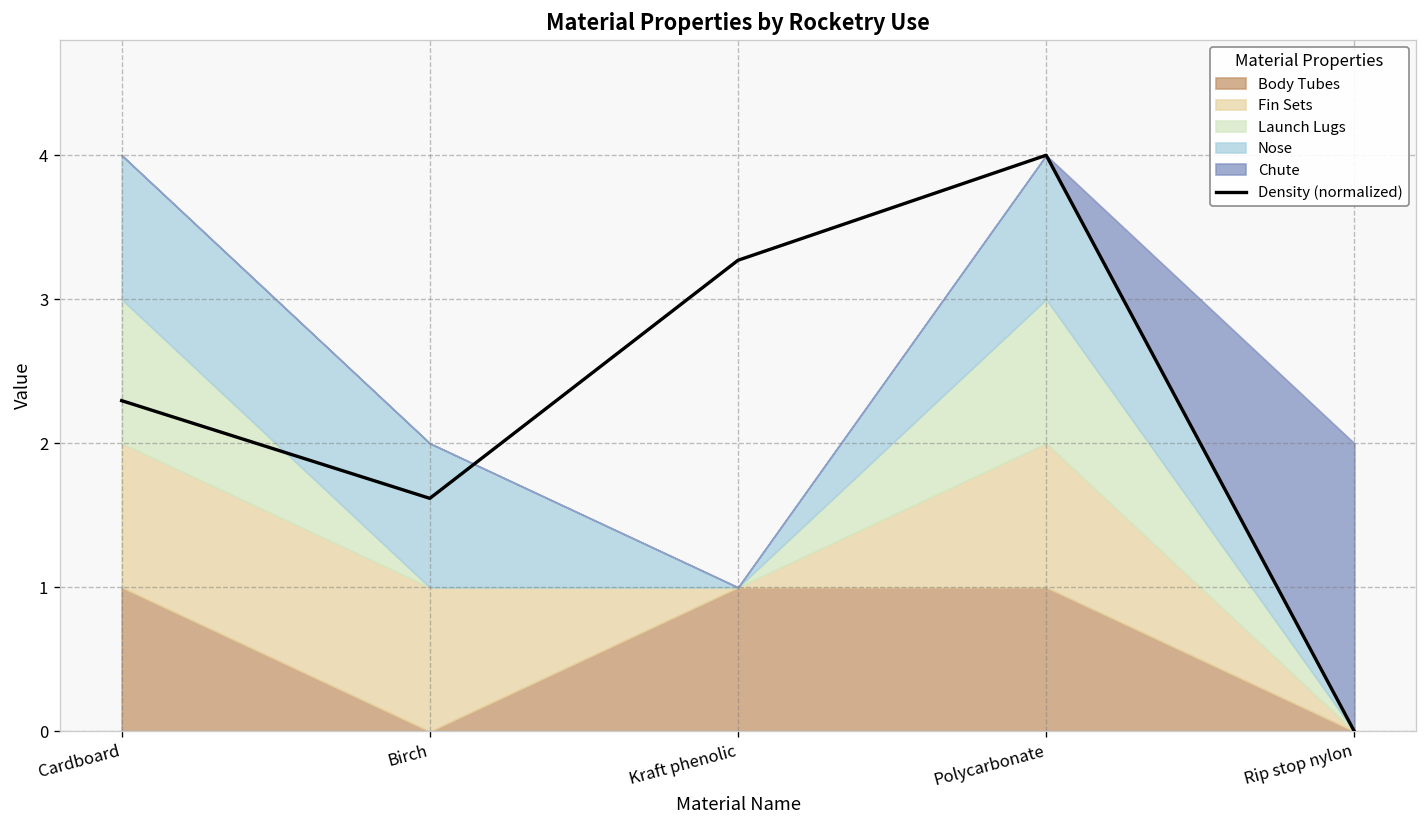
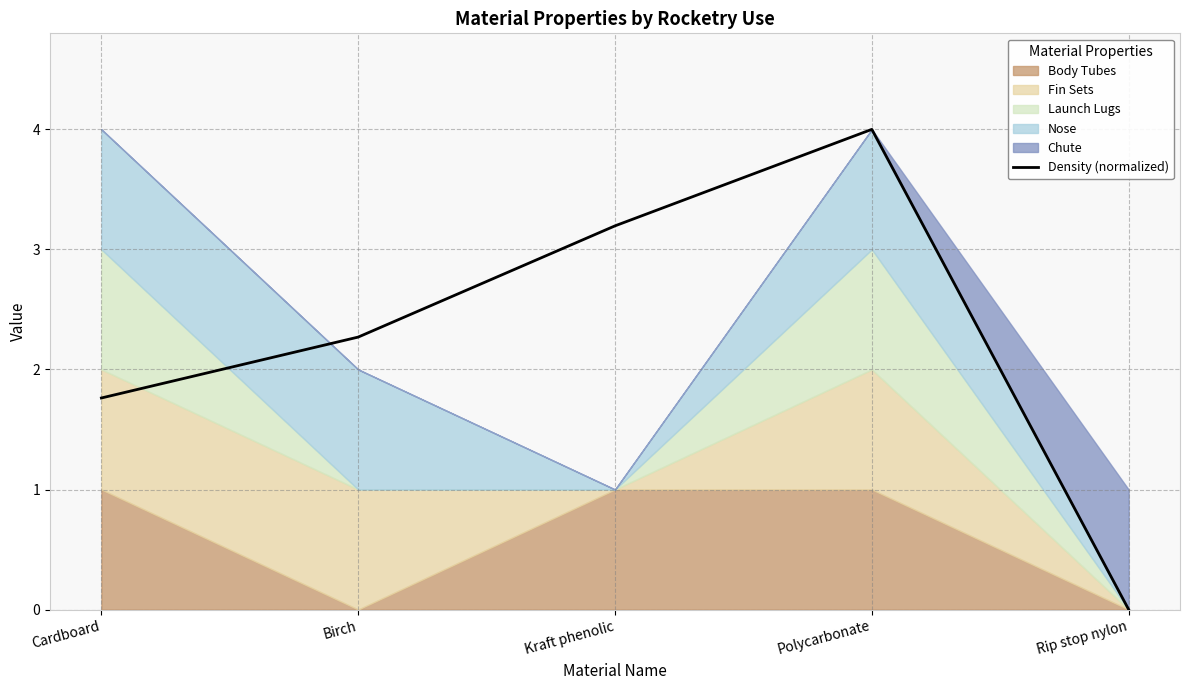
  {
    "Density (normalized)": {
-     "Cardboard": 2.30,
-     "Birch": 1.62,
-     "Kraft phenolic": 3.27
+     "Cardboard": 1.76,
+     "Birch": 2.27,
+     "Kraft phenolic": 3.20
    },
    "Body Tubes": {
      "Cardboard": 1.00,
      "Birch": 0.00,
      "Polycarbonate": 1.00
    },
    "Chute": {
-     "Rip stop nylon": 2
+     "Rip stop nylon": 1
    }
  }
